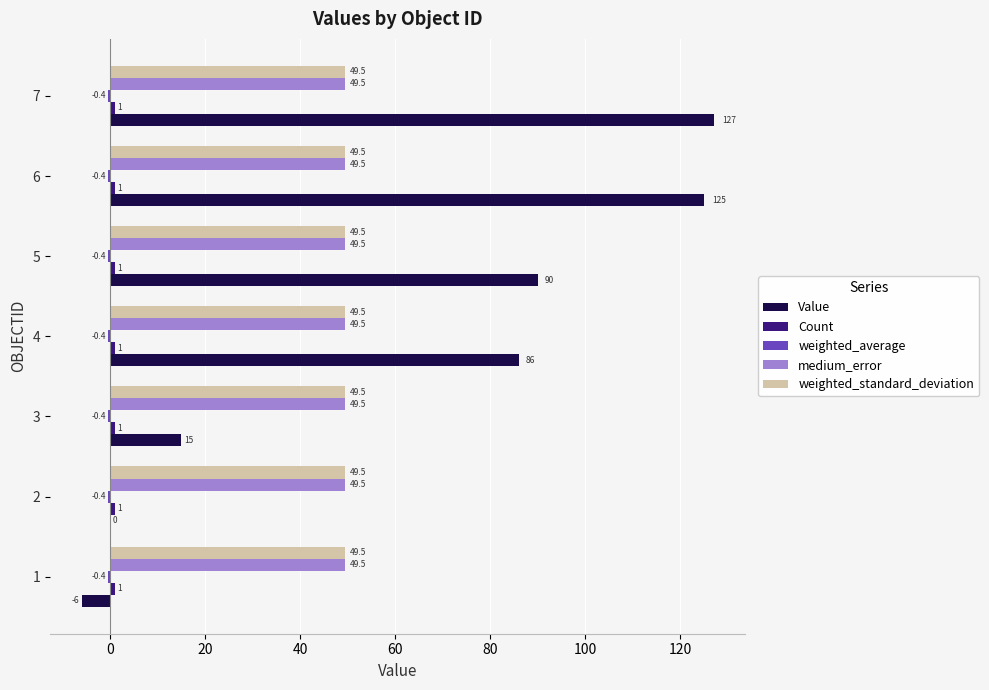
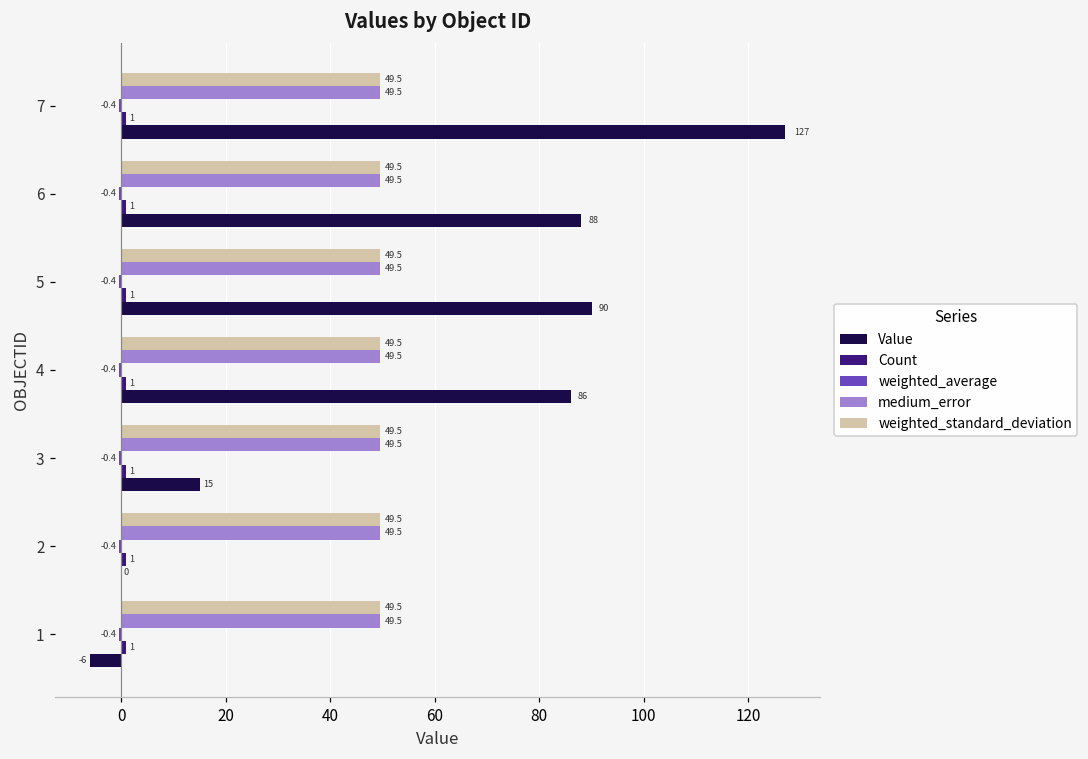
  {
    "Value": {
      "7": 127,
-     "6": 125,
+     "6": 88,
      "5": 90,
      "4": 86,
      "3": 15,
      "2": 0,
      "1": -6
    },
    "Count": {
      "7": 1,
      "6": 1,
      "5": 1,
      "4": 1,
      "3": 1,
      "2": 1,
      "1": 1
    },
    "weighted_average": {
      "7": -0.4,
      "6": -0.4,
      "5": -0.4,
      "4": -0.4,
      "3": -0.4,
      "2": -0.4,
      "1": -0.4
    },
    "medium_error": {
      "7": 49.5,
      "6": 49.5,
      "5": 49.5,
      "4": 49.5,
      "3": 49.5,
      "2": 49.5,
      "1": 49.5
    },
    "weighted_standard_deviation": {
      "7": 49.5,
      "6": 49.5,
      "5": 49.5,
      "4": 49.5,
      "3": 49.5,
      "2": 49.5,
      "1": 49.5
    }
  }
